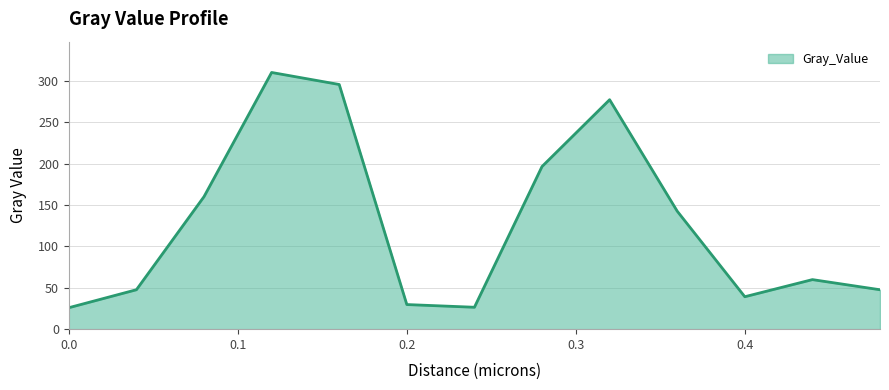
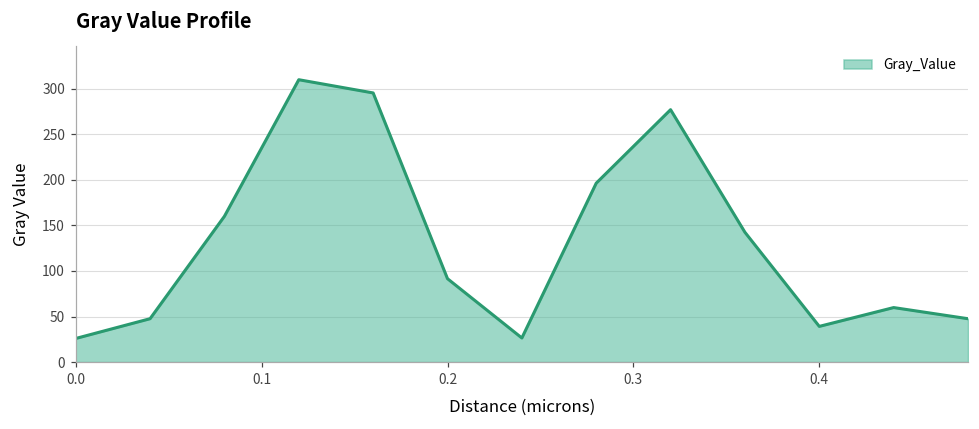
  {
    "0.0": 30,
-   "0.2": 30,
+   "0.2": 90,
    "0.4": 40
  }
